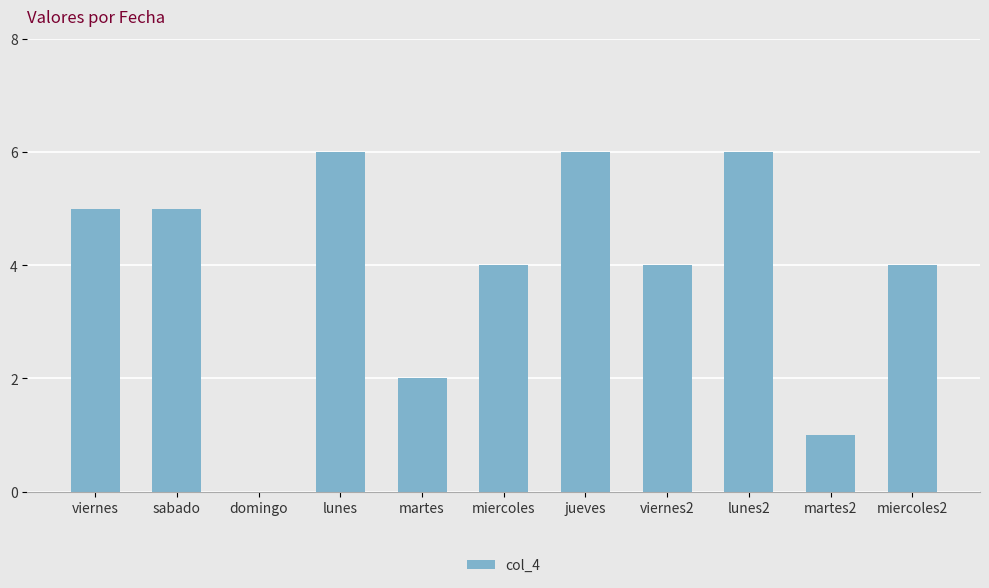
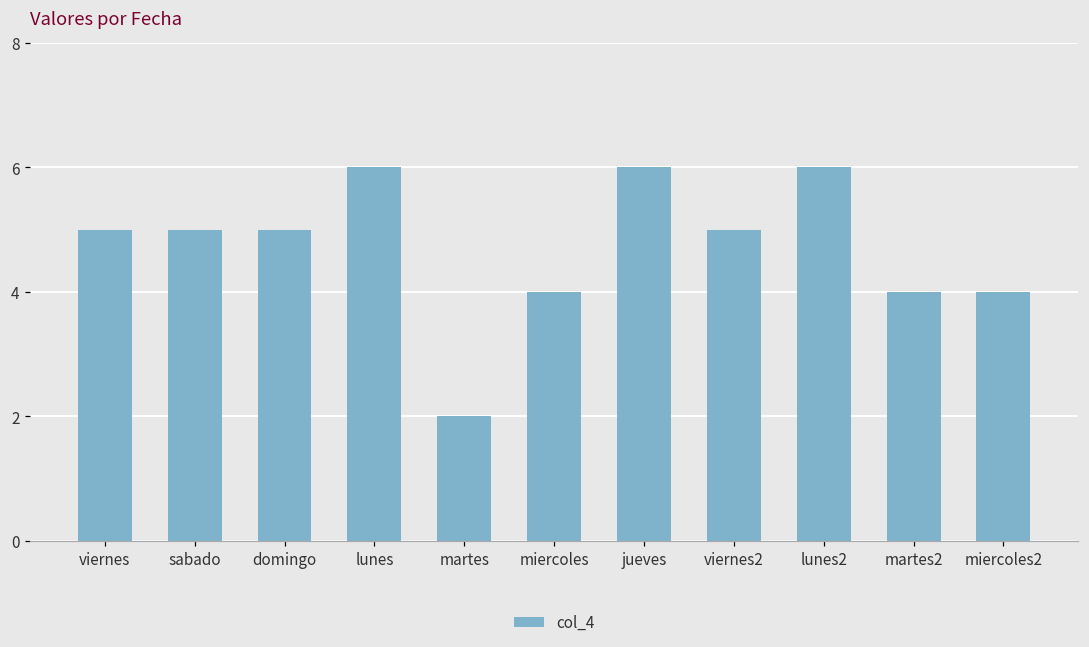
  {
    "viernes": 5,
    "sabado": 5,
-   "domingo": 0,
+   "domingo": 5,
    "lunes": 6,
    "martes": 2,
    "miercoles": 4,
    "jueves": 6,
-   "viernes2": 4,
+   "viernes2": 5,
    "lunes2": 6,
-   "martes2": 1,
+   "martes2": 4,
    "miercoles2": 4
  }
